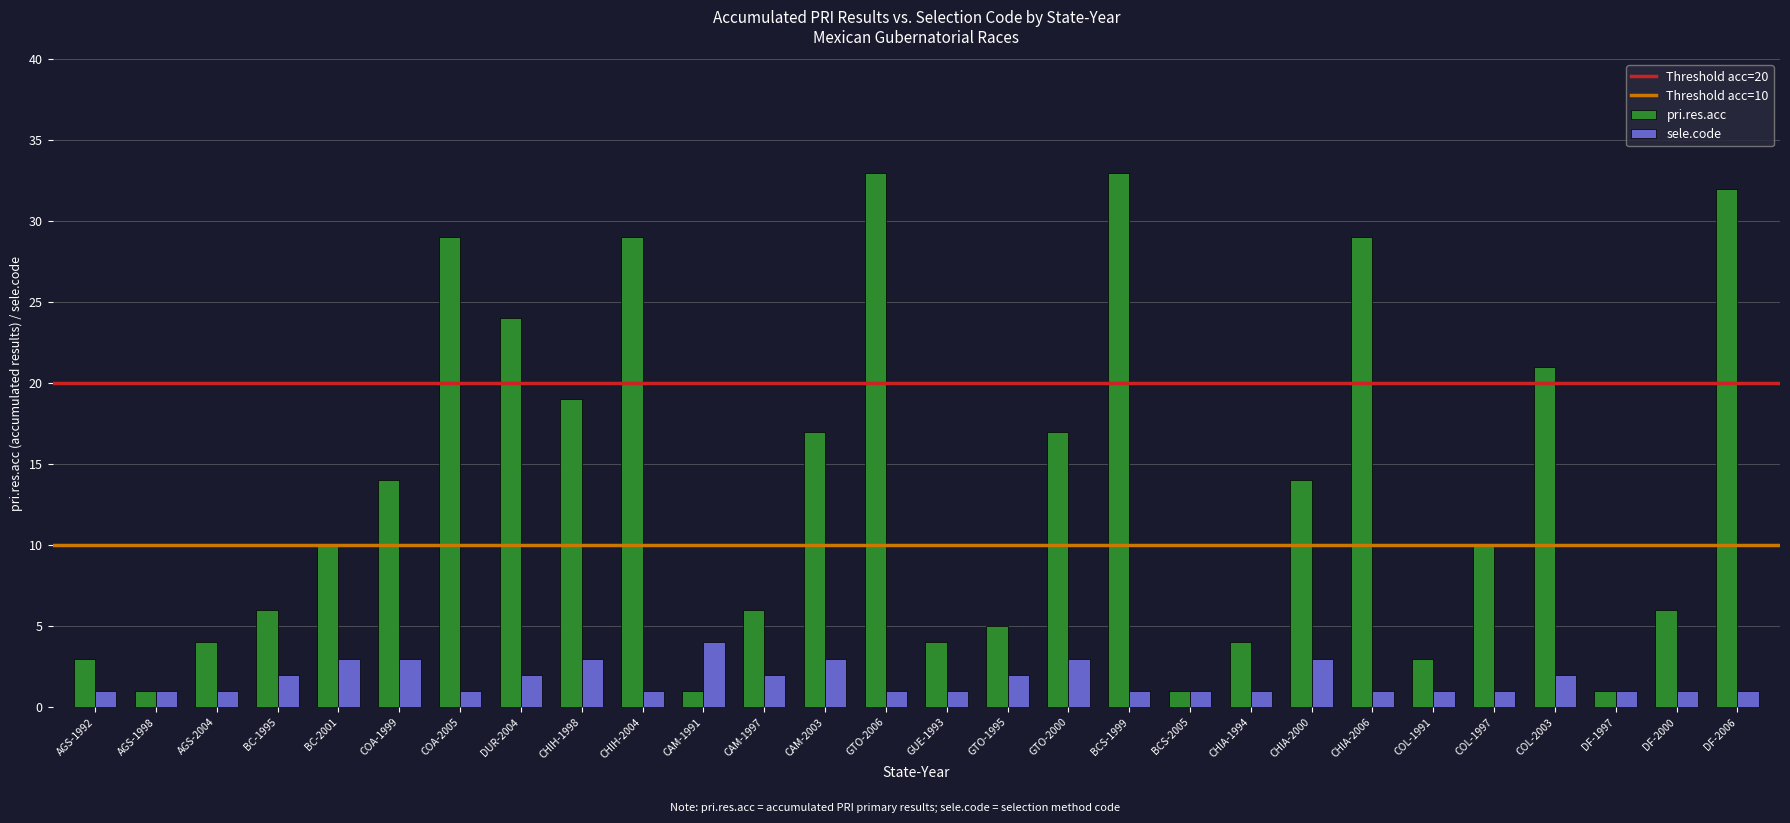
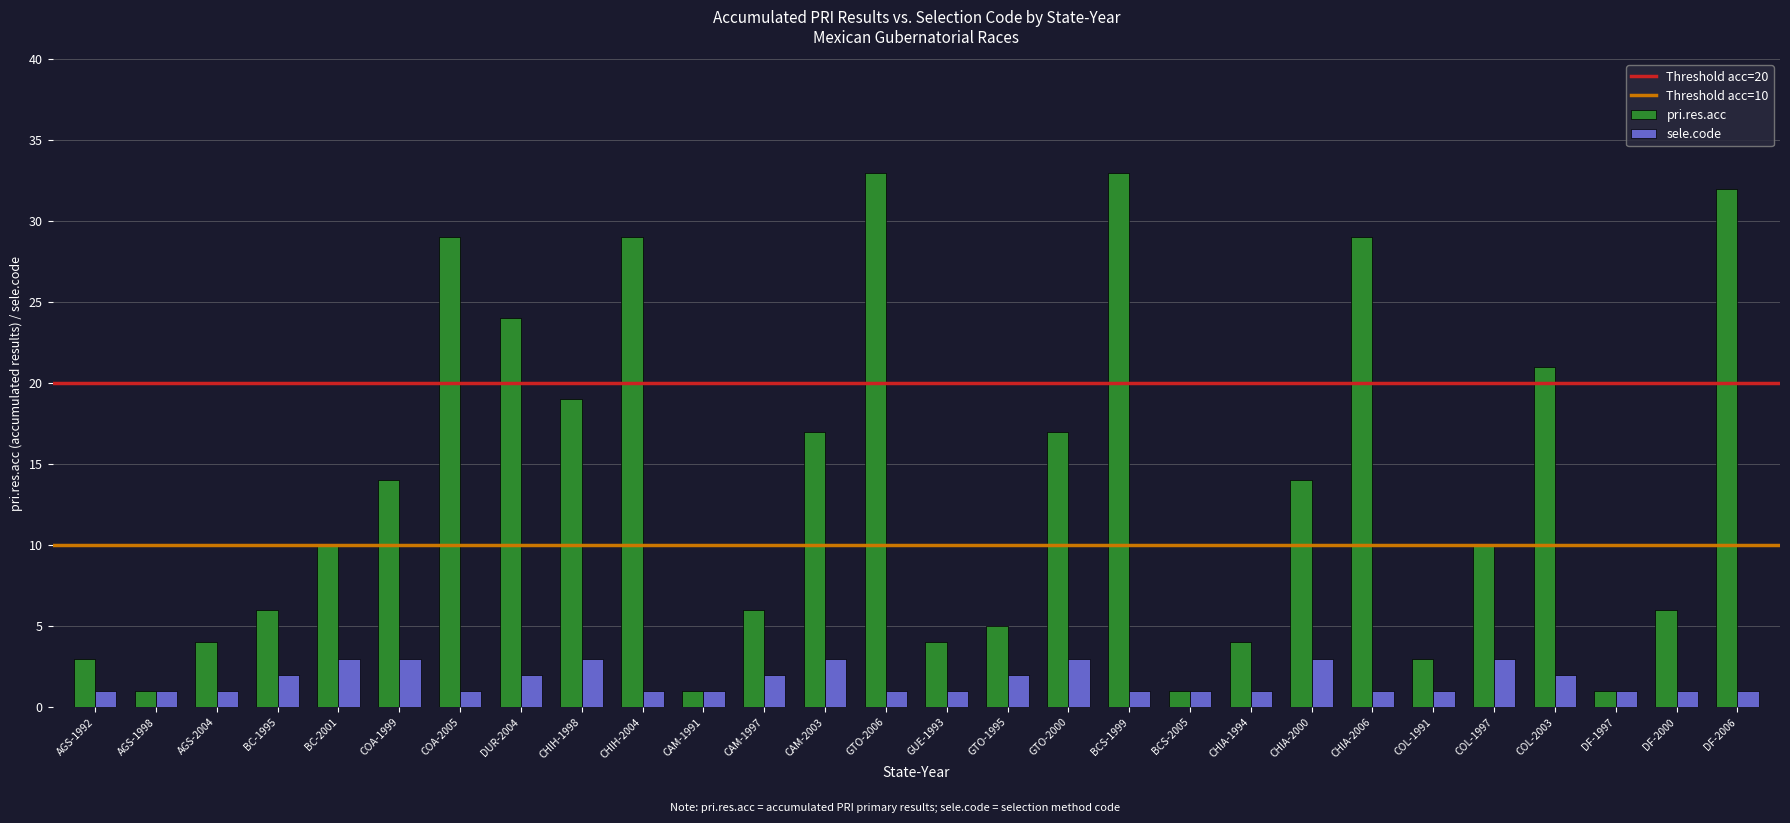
  {
    "pri.res.acc": {
      "AGS-1992": 3,
      "AGS-1998": 1,
      "AGS-2004": 4,
      "BC-1995": 6,
      "BC-2001": 10,
      "COA-1999": 14,
      "COA-2005": 29,
      "DUR-2004": 24,
      "CHIH-1998": 19,
      "CHIH-2004": 29,
      "CAM-1991": 1,
      "CAM-1997": 6,
      "CAM-2003": 17,
      "GTO-2006": 33,
      "GUE-1993": 4,
      "GTO-1995": 5,
      "GTO-2000": 17,
      "BCS-1999": 33,
      "BCS-2005": 1,
      "CHIA-1994": 4,
      "CHIA-2000": 14,
      "CHIA-2006": 29,
      "COL-1991": 3,
      "COL-1997": 10,
      "COL-2003": 21,
      "DF-1997": 1,
      "DF-2000": 6,
      "DF-2006": 32
    },
    "sele.code": {
      "AGS-1992": 1,
      "AGS-1998": 1,
      "AGS-2004": 1,
      "BC-1995": 2,
      "BC-2001": 3,
      "COA-1999": 3,
      "COA-2005": 1,
      "DUR-2004": 2,
      "CHIH-1998": 3,
      "CHIH-2004": 1,
-     "CAM-1991": 4,
+     "CAM-1991": 1,
      "CAM-1997": 2,
      "CAM-2003": 3,
      "GTO-2006": 1,
      "GUE-1993": 1,
      "GTO-1995": 2,
      "GTO-2000": 3,
      "BCS-1999": 1,
      "BCS-2005": 1,
      "CHIA-1994": 1,
      "CHIA-2000": 3,
      "CHIA-2006": 1,
      "COL-1991": 1,
-     "COL-1997": 1,
+     "COL-1997": 3,
      "COL-2003": 2,
      "DF-1997": 1,
      "DF-2000": 1,
      "DF-2006": 1
    }
  }
